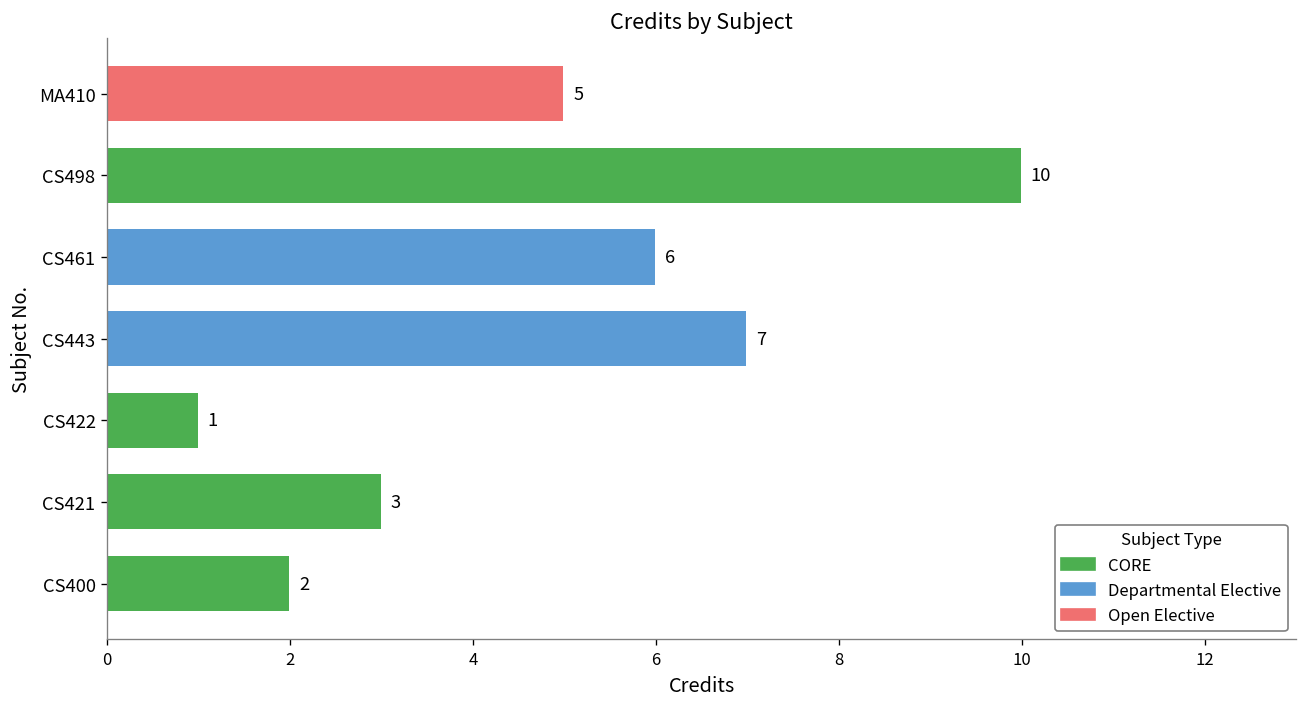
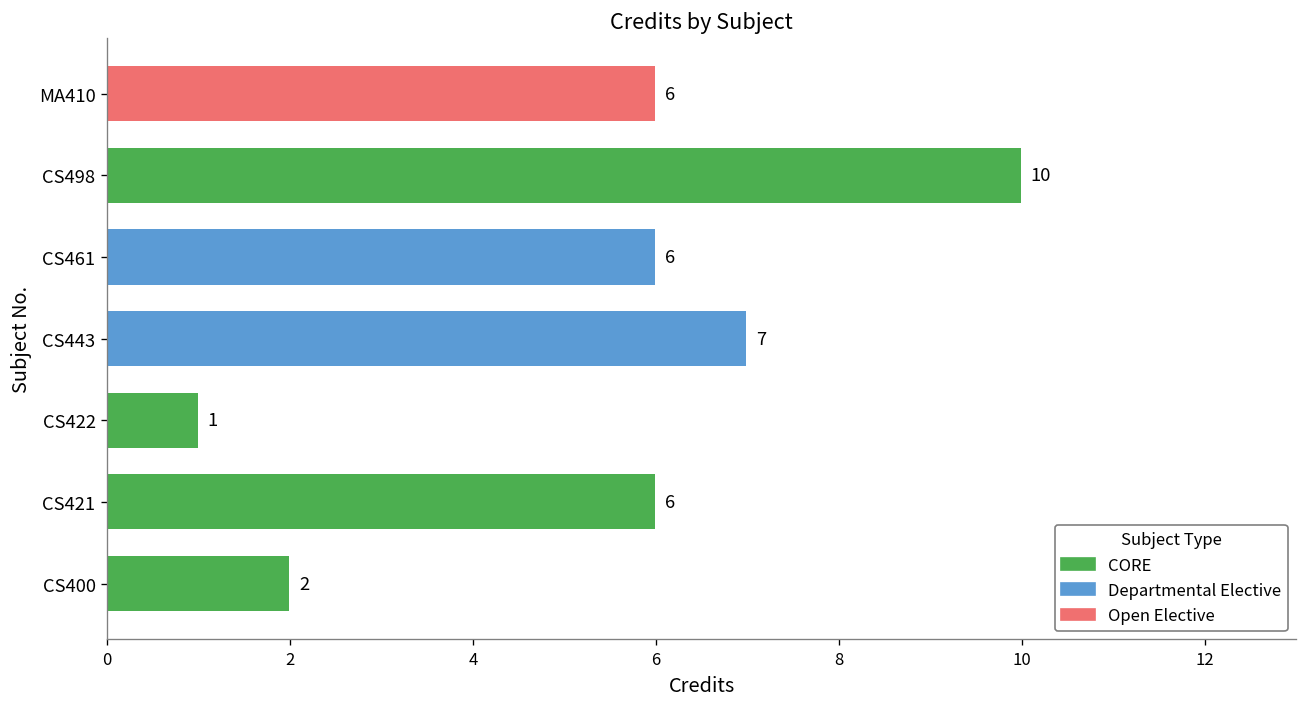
  {
-   "MA410": 5,
+   "MA410": 6,
    "CS498": 10,
    "CS461": 6,
    "CS443": 7,
    "CS422": 1,
-   "CS421": 3,
+   "CS421": 6,
    "CS400": 2
  }
